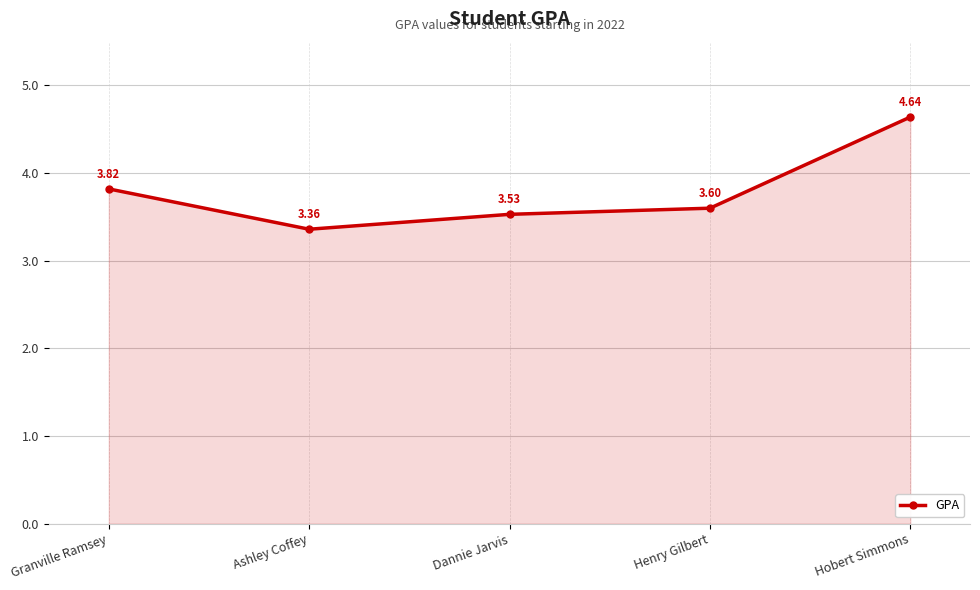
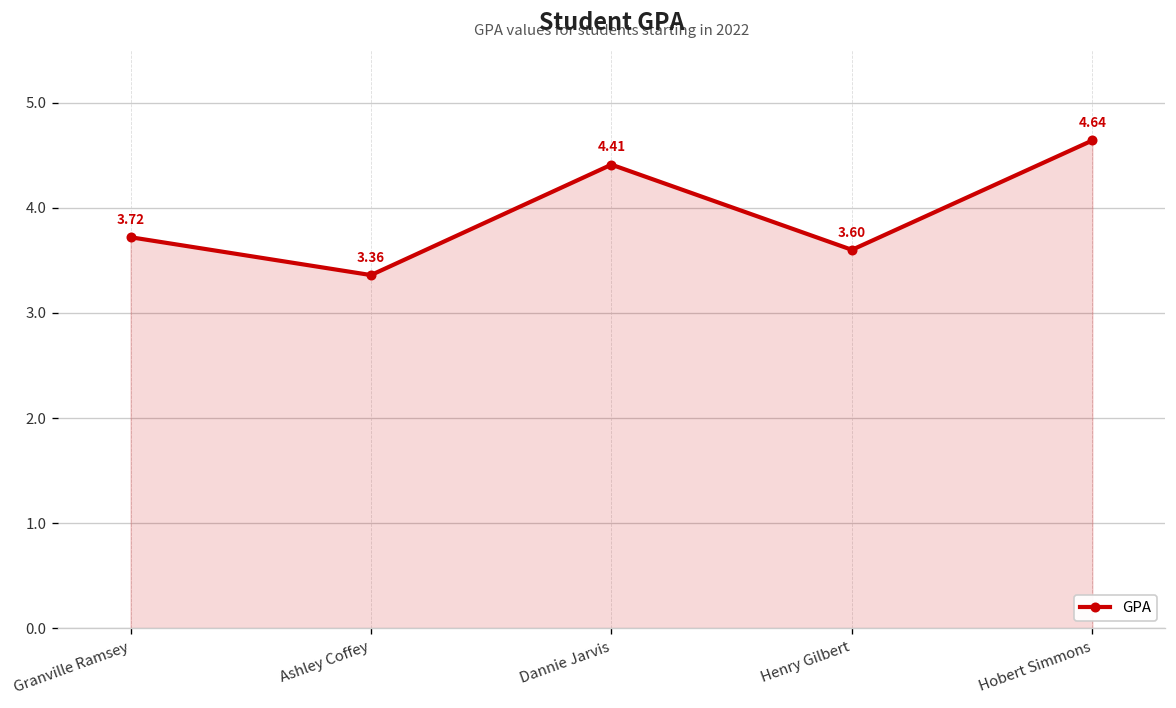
  {
-   "Granville Ramsey": 3.82,
+   "Granville Ramsey": 3.72,
    "Ashley Coffey": 3.36,
-   "Dannie Jarvis": 3.53,
+   "Dannie Jarvis": 4.41,
    "Henry Gilbert": 3.60,
    "Hobert Simmons": 4.64
  }
